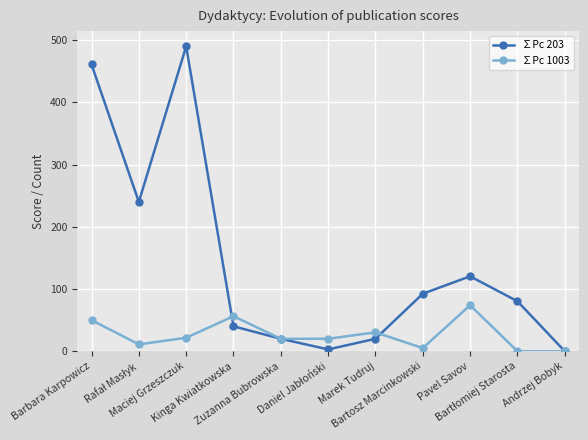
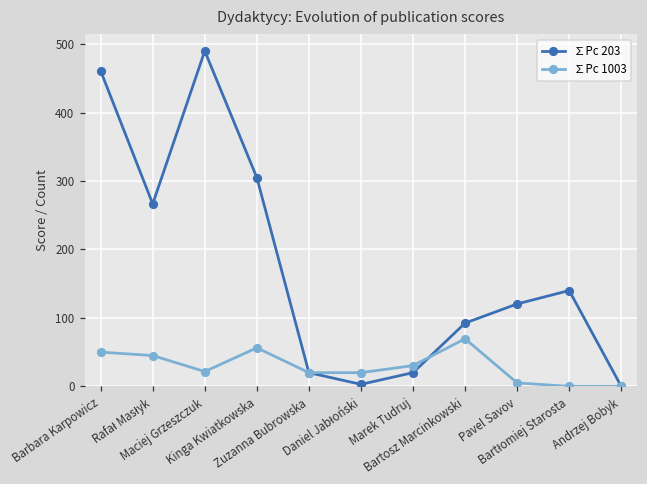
  {
    "∑Pc 203": {
      "Barbara Karpowicz": 460,
-     "Rafał Masłyk": 240,
+     "Rafał Masłyk": 270,
      "Maciej Grzeszczuk": 490,
-     "Kinga Kwiatkowska": 40,
+     "Kinga Kwiatkowska": 310,
      "Daniel Jabłoński": 0,
      "Marek Tudruj": 20,
      "Bartosz Marcinkowski": 90,
      "Pavel Savov": 120,
-     "Bartłomiej Starosta": 80
+     "Bartłomiej Starosta": 140
    },
    "∑Pc 1003": {
      "Barbara Karpowicz": 50,
-     "Rafał Masłyk": 10,
+     "Rafał Masłyk": 50,
      "Maciej Grzeszczuk": 20,
      "Kinga Kwiatkowska": 60,
      "Daniel Jabłoński": 20,
      "Marek Tudruj": 30,
-     "Bartosz Marcinkowski": 10,
-     "Pavel Savov": 70,
+     "Bartosz Marcinkowski": 70,
+     "Pavel Savov": 10,
      "Bartłomiej Starosta": 0
    }
  }
